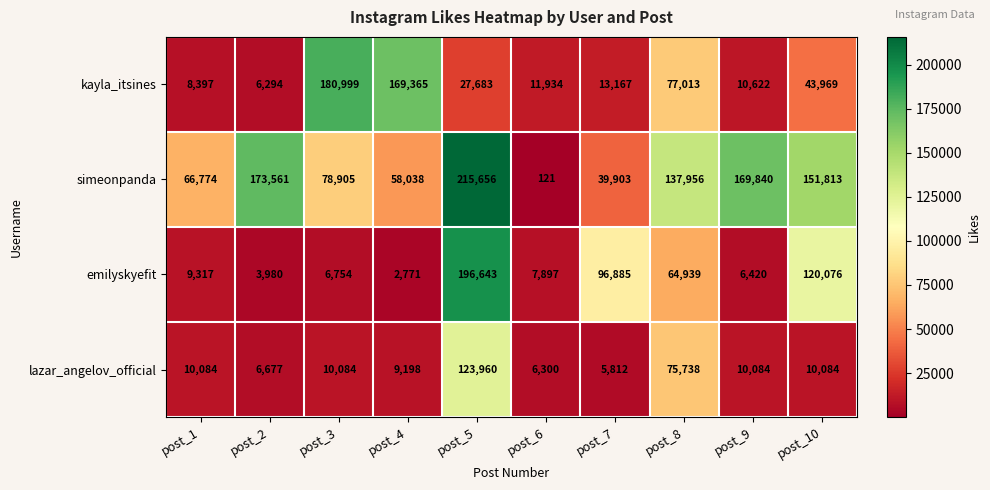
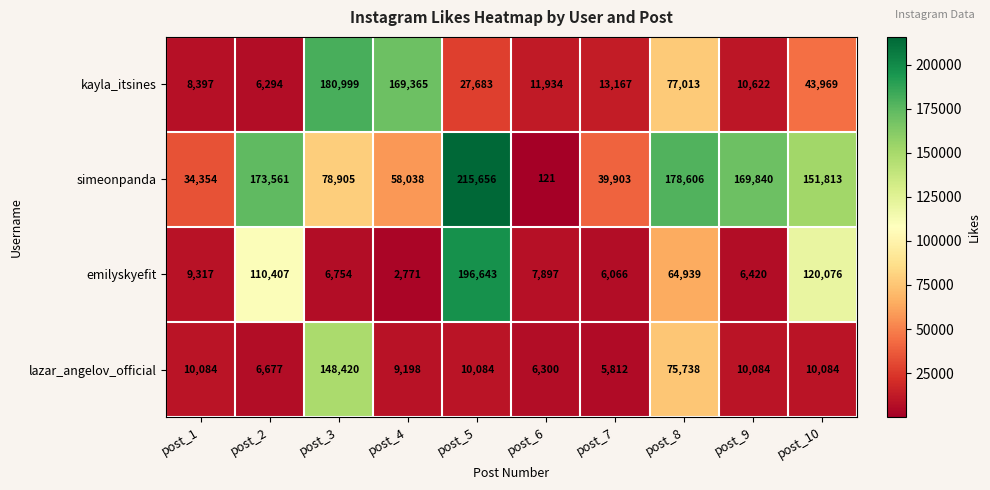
  {
    "kayla_itsines": {
      "post_1": "8,397",
      "post_2": "6,294",
      "post_3": "180,999",
      "post_4": "169,365",
      "post_5": "27,683",
      "post_6": "11,934",
      "post_7": "13,167",
      "post_8": "77,013",
      "post_9": "10,622",
      "post_10": "43,969"
    },
    "simeonpanda": {
-     "post_1": "66,774",
+     "post_1": "34,354",
      "post_2": "173,561",
      "post_3": "78,905",
      "post_4": "58,038",
      "post_5": "215,656",
      "post_6": "121",
      "post_7": "39,903",
-     "post_8": "137,956",
+     "post_8": "178,606",
      "post_9": "169,840",
      "post_10": "151,813"
    },
    "emilyskyefit": {
      "post_1": "9,317",
-     "post_2": "3,980",
+     "post_2": "110,407",
      "post_3": "6,754",
      "post_4": "2,771",
      "post_5": "196,643",
      "post_6": "7,897",
-     "post_7": "96,885",
+     "post_7": "6,066",
      "post_8": "64,939",
      "post_9": "6,420",
      "post_10": "120,076"
    },
    "lazar_angelov_official": {
      "post_1": "10,084",
      "post_2": "6,677",
-     "post_3": "10,084",
+     "post_3": "148,420",
      "post_4": "9,198",
-     "post_5": "123,960",
+     "post_5": "10,084",
      "post_6": "6,300",
      "post_7": "5,812",
      "post_8": "75,738",
      "post_9": "10,084",
      "post_10": "10,084"
    }
  }
